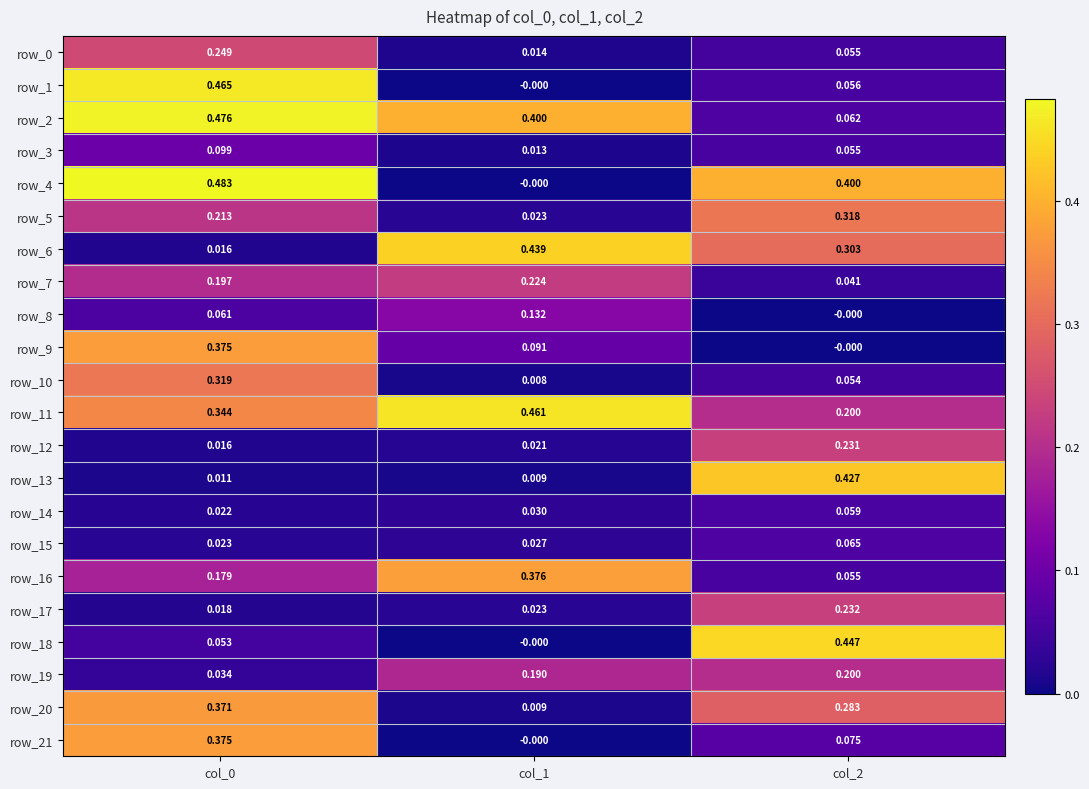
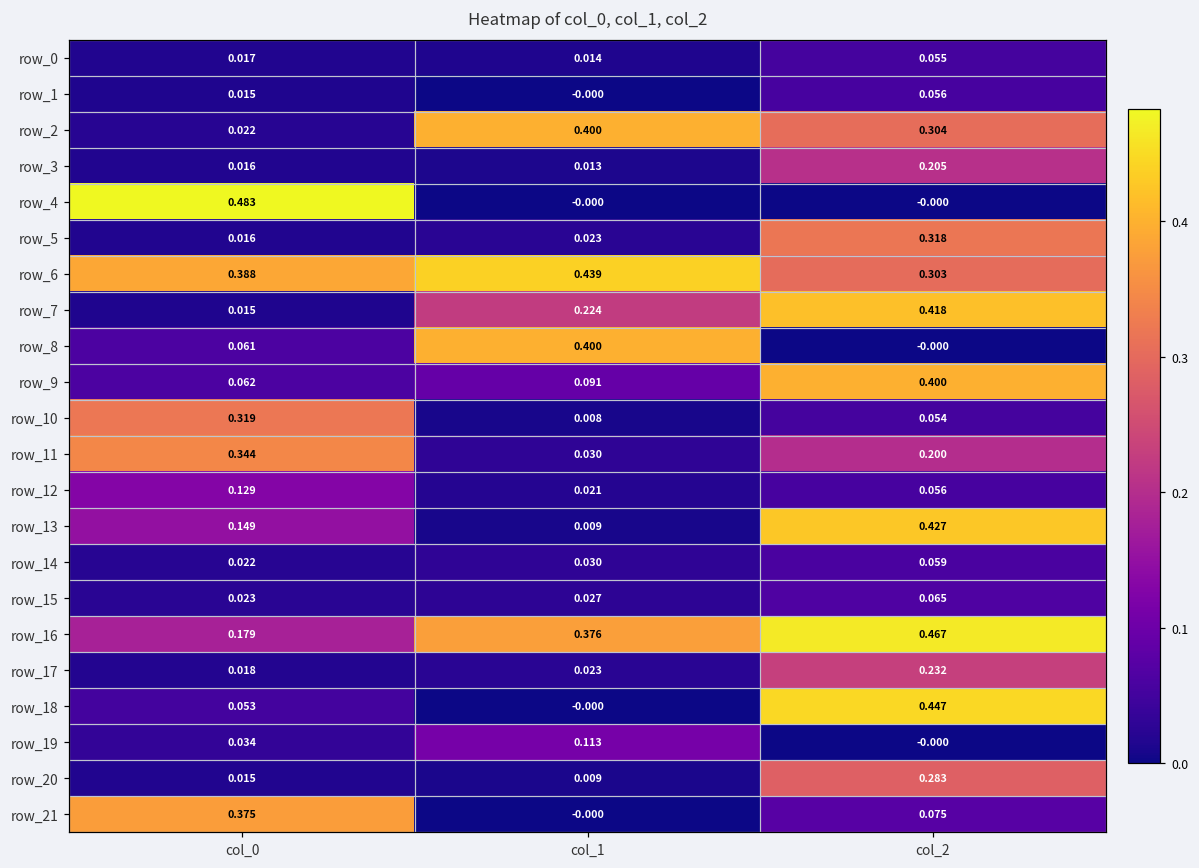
  {
    "row_0": {
-     "col_0": 0.249,
+     "col_0": 0.017,
      "col_1": 0.014,
      "col_2": 0.055
    },
    "row_1": {
-     "col_0": 0.465,
+     "col_0": 0.015,
      "col_1": -0.000,
      "col_2": 0.056
    },
    "row_2": {
-     "col_0": 0.476,
+     "col_0": 0.022,
      "col_1": 0.400,
-     "col_2": 0.062
+     "col_2": 0.304
    },
    "row_3": {
-     "col_0": 0.099,
+     "col_0": 0.016,
      "col_1": 0.013,
-     "col_2": 0.055
+     "col_2": 0.205
    },
    "row_4": {
      "col_0": 0.483,
      "col_1": -0.000,
-     "col_2": 0.400
+     "col_2": -0.000
    },
    "row_5": {
-     "col_0": 0.213,
+     "col_0": 0.016,
      "col_1": 0.023,
      "col_2": 0.318
    },
    "row_6": {
-     "col_0": 0.016,
+     "col_0": 0.388,
      "col_1": 0.439,
      "col_2": 0.303
    },
    "row_7": {
-     "col_0": 0.197,
+     "col_0": 0.015,
      "col_1": 0.224,
-     "col_2": 0.041
+     "col_2": 0.418
    },
    "row_8": {
      "col_0": 0.061,
-     "col_1": 0.132,
+     "col_1": 0.400,
      "col_2": -0.000
    },
    "row_9": {
-     "col_0": 0.375,
+     "col_0": 0.062,
      "col_1": 0.091,
-     "col_2": -0.000
+     "col_2": 0.400
    },
    "row_10": {
      "col_0": 0.319,
      "col_1": 0.008,
      "col_2": 0.054
    },
    "row_11": {
      "col_0": 0.344,
-     "col_1": 0.461,
+     "col_1": 0.030,
      "col_2": 0.200
    },
    "row_12": {
-     "col_0": 0.016,
+     "col_0": 0.129,
      "col_1": 0.021,
-     "col_2": 0.231
+     "col_2": 0.056
    },
    "row_13": {
-     "col_0": 0.011,
+     "col_0": 0.149,
      "col_1": 0.009,
      "col_2": 0.427
    },
    "row_14": {
      "col_0": 0.022,
      "col_1": 0.030,
      "col_2": 0.059
    },
    "row_15": {
      "col_0": 0.023,
      "col_1": 0.027,
      "col_2": 0.065
    },
    "row_16": {
      "col_0": 0.179,
      "col_1": 0.376,
-     "col_2": 0.055
+     "col_2": 0.467
    },
    "row_17": {
      "col_0": 0.018,
      "col_1": 0.023,
      "col_2": 0.232
    },
    "row_18": {
      "col_0": 0.053,
      "col_1": -0.000,
      "col_2": 0.447
    },
    "row_19": {
      "col_0": 0.034,
-     "col_1": 0.190,
-     "col_2": 0.200
+     "col_1": 0.113,
+     "col_2": -0.000
    },
    "row_20": {
-     "col_0": 0.371,
+     "col_0": 0.015,
      "col_1": 0.009,
      "col_2": 0.283
    },
    "row_21": {
      "col_0": 0.375,
      "col_1": -0.000,
      "col_2": 0.075
    }
  }
